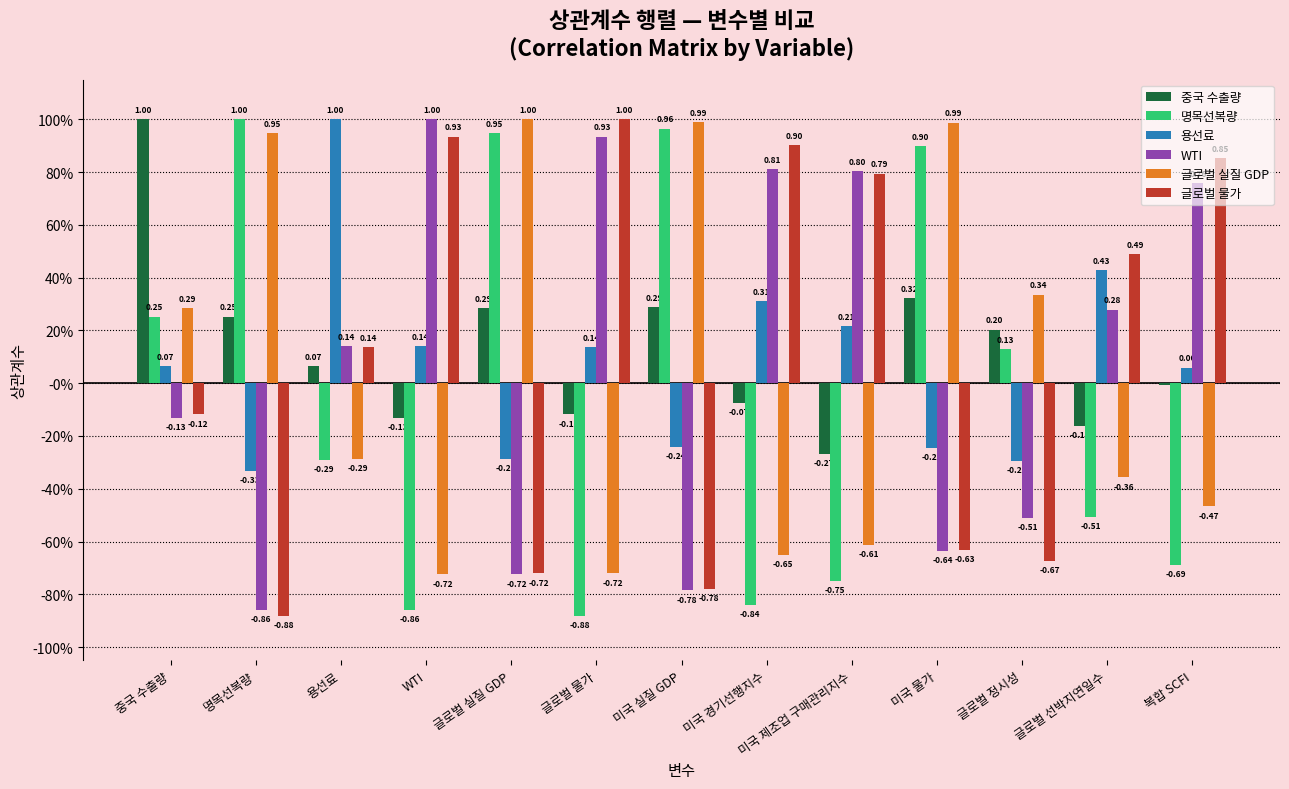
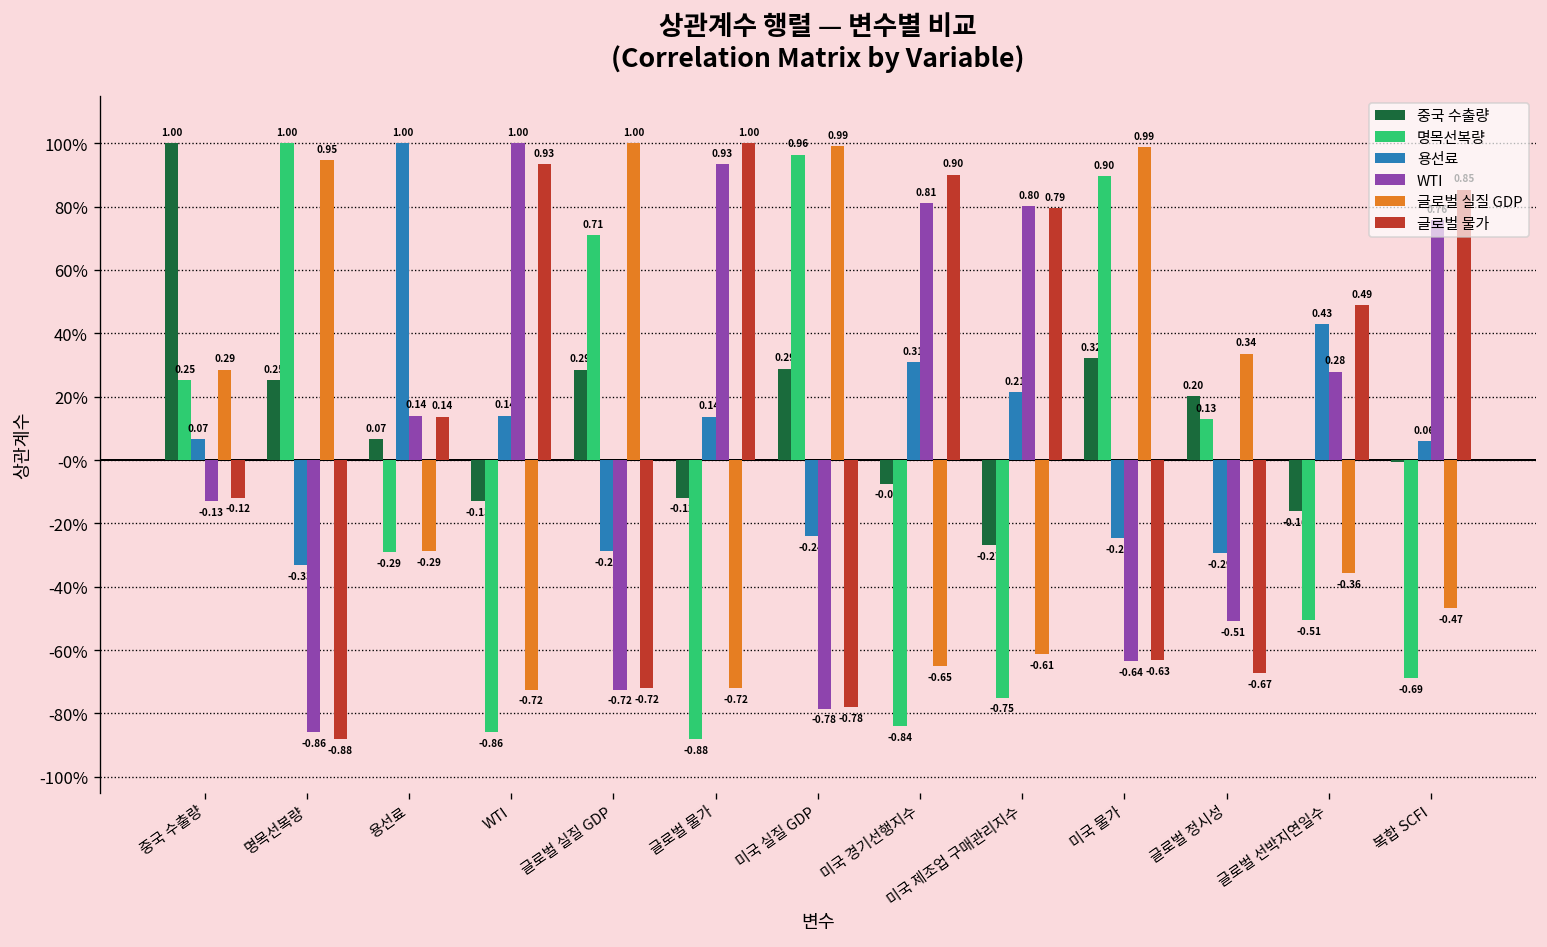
  {
    "중국 수출량": {
      "중국 수출량": 1.00,
      "명목선복량": 0.25,
      "용선료": 0.07,
      "WTI": -0.13,
      "글로벌 실질 GDP": 0.29,
      "글로벌 물가": -0.12,
      "미국 실질 GDP": 0.29,
      "미국 경기선행지수": -0.07,
      "미국 제조업 구매관리지수": -0.27,
      "미국 물가": 0.32,
      "글로벌 정시성": 0.20,
      "글로벌 선박지연일수": -0.16
    },
    "명목선복량": {
      "중국 수출량": 0.25,
      "명목선복량": 1.00,
      "용선료": -0.29,
      "WTI": -0.86,
-     "글로벌 실질 GDP": 0.95,
+     "글로벌 실질 GDP": 0.71,
      "글로벌 물가": -0.88,
      "미국 실질 GDP": 0.96,
      "미국 경기선행지수": -0.84,
      "미국 제조업 구매관리지수": -0.75,
      "미국 물가": 0.90,
      "글로벌 정시성": 0.13,
      "글로벌 선박지연일수": -0.51,
      "복합 SCFI": -0.69
    },
    "용선료": {
      "중국 수출량": 0.07,
      "명목선복량": -0.33,
      "용선료": 1.00,
      "WTI": 0.14,
      "글로벌 실질 GDP": -0.29,
      "글로벌 물가": 0.14,
      "미국 실질 GDP": -0.24,
      "미국 경기선행지수": 0.31,
      "미국 제조업 구매관리지수": 0.21,
      "미국 물가": -0.25,
      "글로벌 정시성": -0.29,
      "글로벌 선박지연일수": 0.43,
      "복합 SCFI": 0.06
    },
    "WTI": {
      "중국 수출량": -0.13,
      "명목선복량": -0.86,
      "용선료": 0.14,
      "WTI": 1.00,
      "글로벌 실질 GDP": -0.72,
      "글로벌 물가": 0.93,
      "미국 실질 GDP": -0.78,
      "미국 경기선행지수": 0.81,
      "미국 제조업 구매관리지수": 0.80,
      "미국 물가": -0.64,
      "글로벌 정시성": -0.51,
      "글로벌 선박지연일수": 0.28
    },
    "글로벌 실질 GDP": {
      "중국 수출량": 0.29,
      "명목선복량": 0.95,
      "용선료": -0.29,
      "WTI": -0.72,
      "글로벌 실질 GDP": 1.00,
      "글로벌 물가": -0.72,
      "미국 실질 GDP": 0.99,
      "미국 경기선행지수": -0.65,
      "미국 제조업 구매관리지수": -0.61,
      "미국 물가": 0.99,
      "글로벌 정시성": 0.34,
      "글로벌 선박지연일수": -0.36,
      "복합 SCFI": -0.47
    },
    "글로벌 물가": {
      "중국 수출량": -0.12,
      "명목선복량": -0.88,
      "용선료": 0.14,
      "WTI": 0.93,
      "글로벌 실질 GDP": -0.72,
      "글로벌 물가": 1.00,
      "미국 실질 GDP": -0.78,
      "미국 경기선행지수": 0.90,
      "미국 제조업 구매관리지수": 0.79,
      "미국 물가": -0.63,
      "글로벌 정시성": -0.67,
      "글로벌 선박지연일수": 0.49
    }
  }
